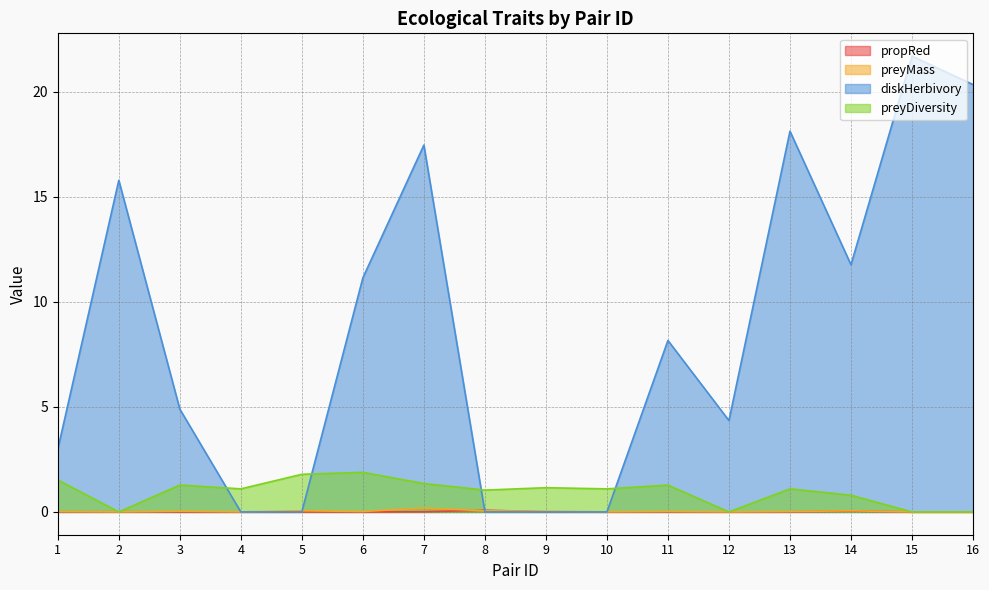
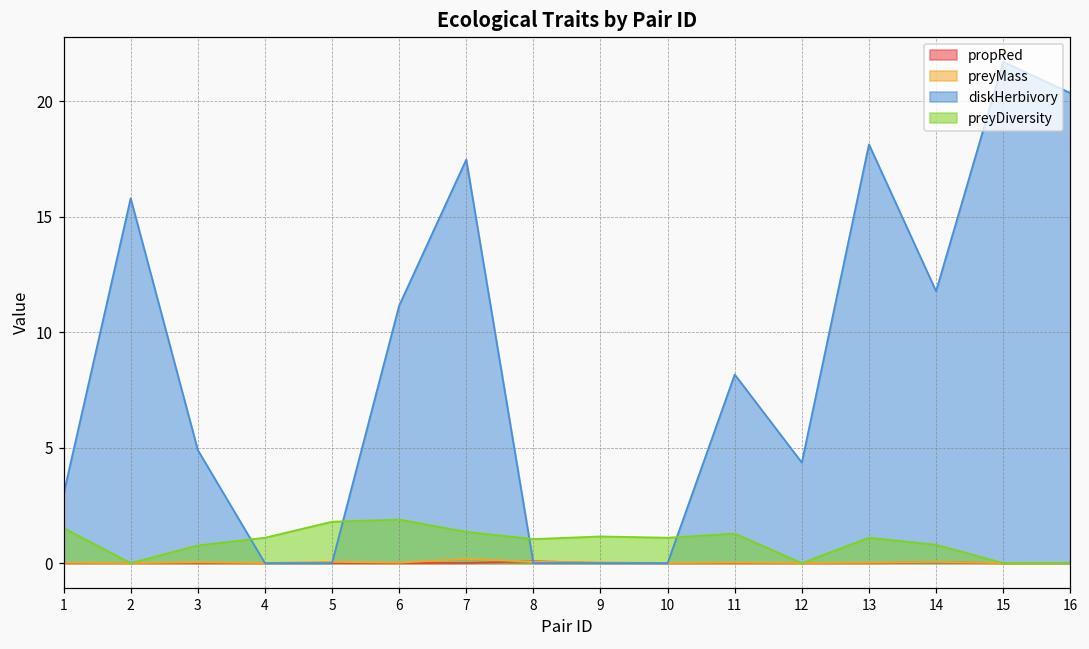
  {
    "propRed": {
      "7": 0.0
    },
    "preyMass": {
      "7": 0.2
    },
    "diskHerbivory": {
      "1": 3.0,
      "2": 15.8,
      "3": 4.9,
      "6": 11.1,
      "7": 17.5,
      "11": 8.2,
      "12": 4.4,
      "13": 18.1,
      "14": 11.8,
      "16": 20.4
    },
    "preyDiversity": {
      "1": 1.5,
-     "3": 1.3,
+     "3": 0.8,
      "4": 1.1,
      "5": 1.8,
      "6": 1.9,
      "7": 1.4,
      "8": 1.0,
      "9": 1.2,
      "10": 1.1,
      "11": 1.3,
      "13": 1.1,
      "14": 0.8
    }
  }
